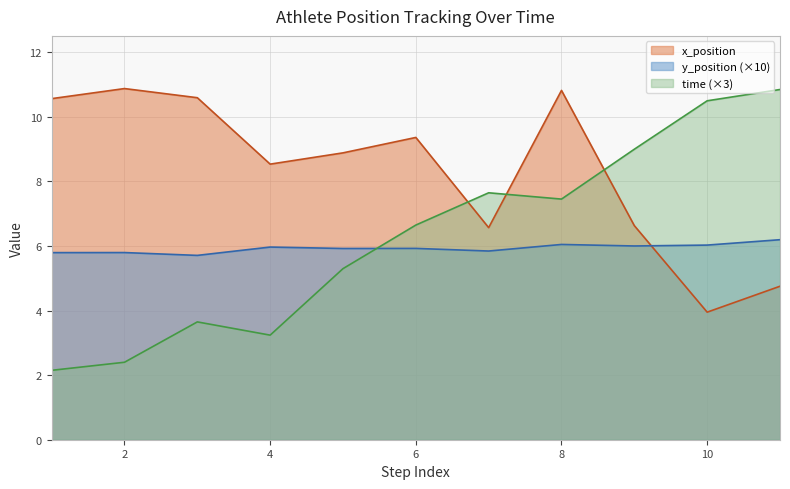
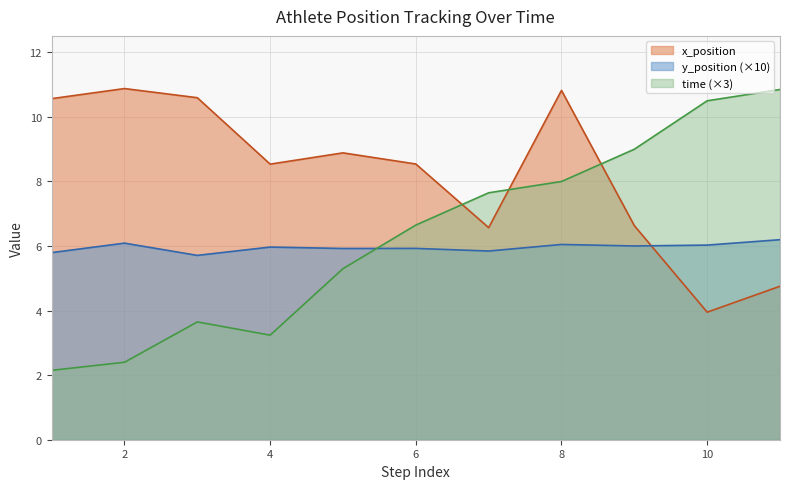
  {
    "x_position": {
      "2": 10.9,
      "4": 8.5,
-     "6": 9.4,
+     "6": 8.5,
      "8": 10.8,
      "10": 4.0
    },
    "y_position (×10)": {
-     "2": 5.8,
+     "2": 6.1,
      "4": 6.0,
      "6": 5.9,
      "8": 6.0,
      "10": 6.0
    },
    "time (×3)": {
      "2": 2.4,
      "4": 3.2,
      "6": 6.7,
-     "8": 7.5,
+     "8": 8.0,
      "10": 10.5
    }
  }
